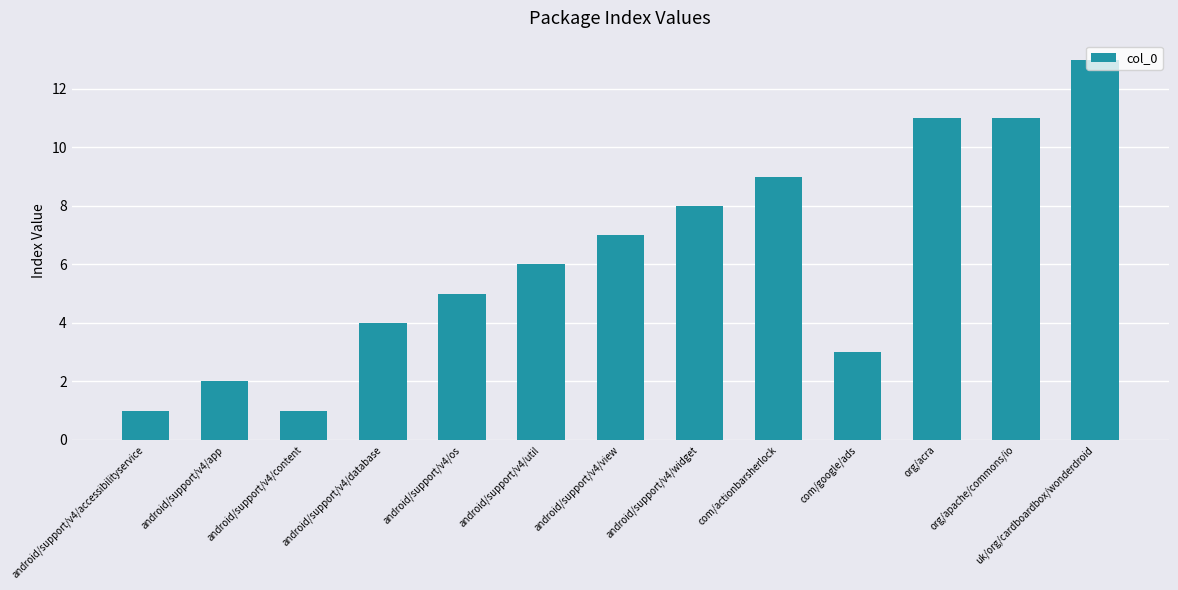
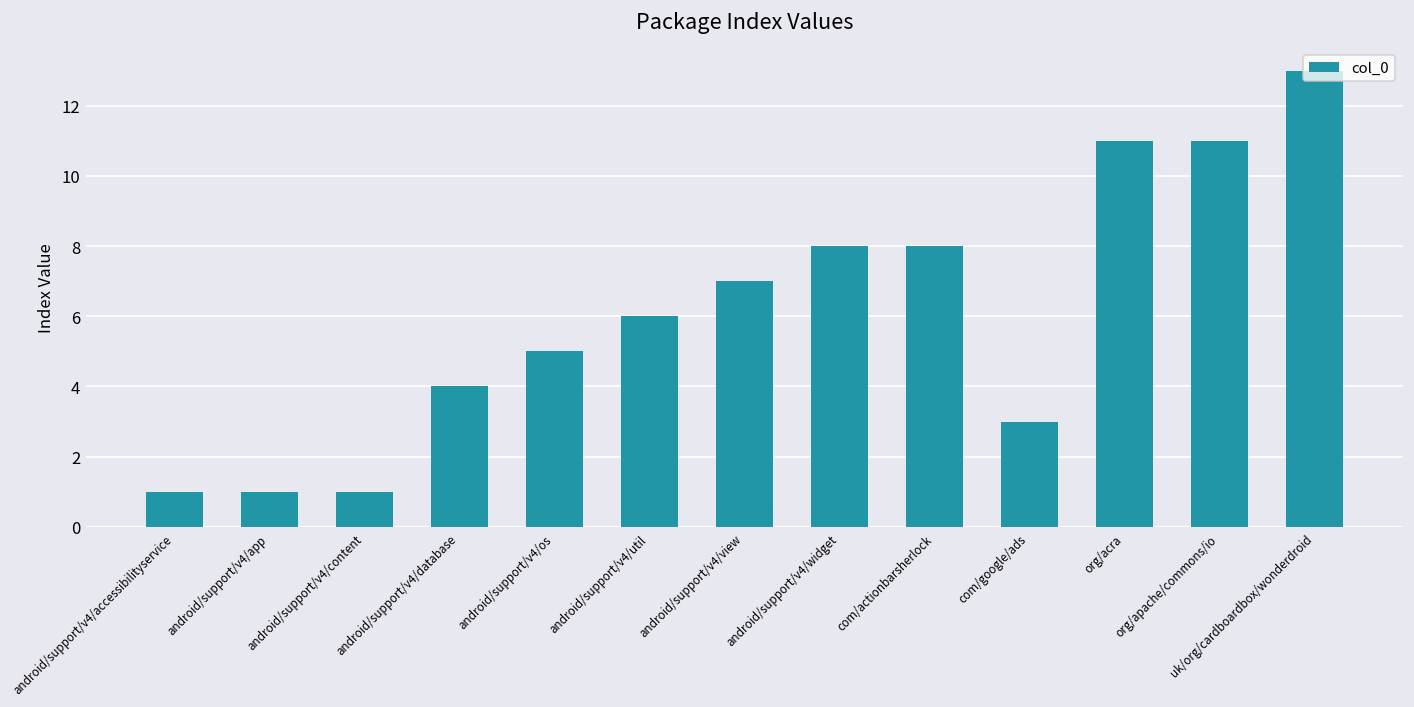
  {
    "android/support/v4/accessibilityservice": 1,
-   "android/support/v4/app": 2,
+   "android/support/v4/app": 1,
    "android/support/v4/content": 1,
    "android/support/v4/database": 4,
    "android/support/v4/os": 5,
    "android/support/v4/util": 6,
    "android/support/v4/view": 7,
    "android/support/v4/widget": 8,
-   "com/actionbarsherlock": 9,
+   "com/actionbarsherlock": 8,
    "com/google/ads": 3,
    "org/acra": 11,
    "org/apache/commons/io": 11
  }
